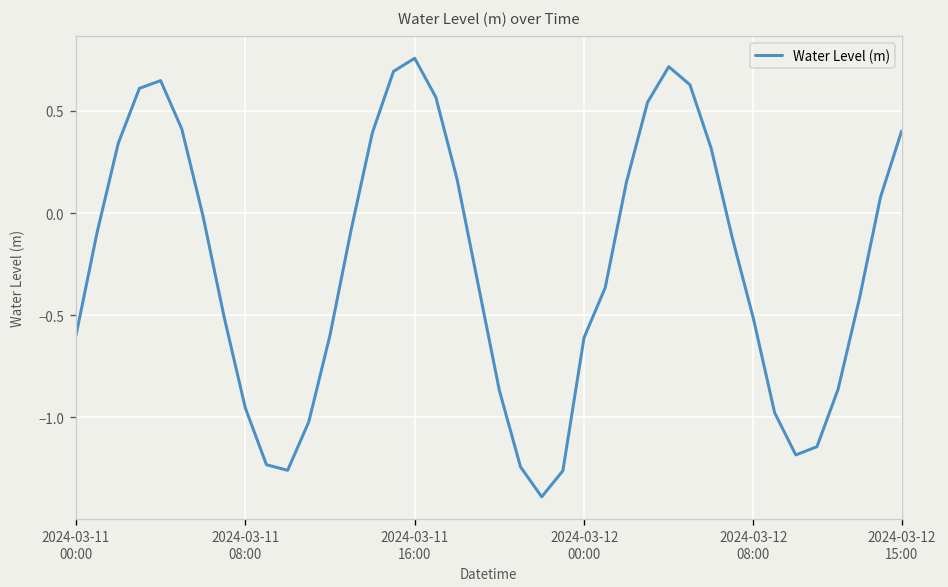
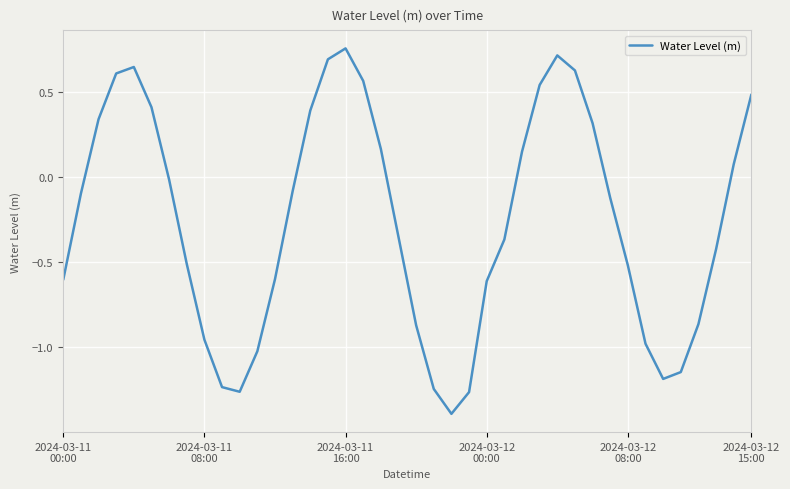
  {
    "2024-03-11 00:00": -0.60,
    "2024-03-11 08:00": -0.95,
    "2024-03-11 16:00": 0.76,
    "2024-03-12 00:00": -0.61,
    "2024-03-12 08:00": -0.52,
-   "2024-03-12 15:00": 0.40
+   "2024-03-12 15:00": 0.49
  }
